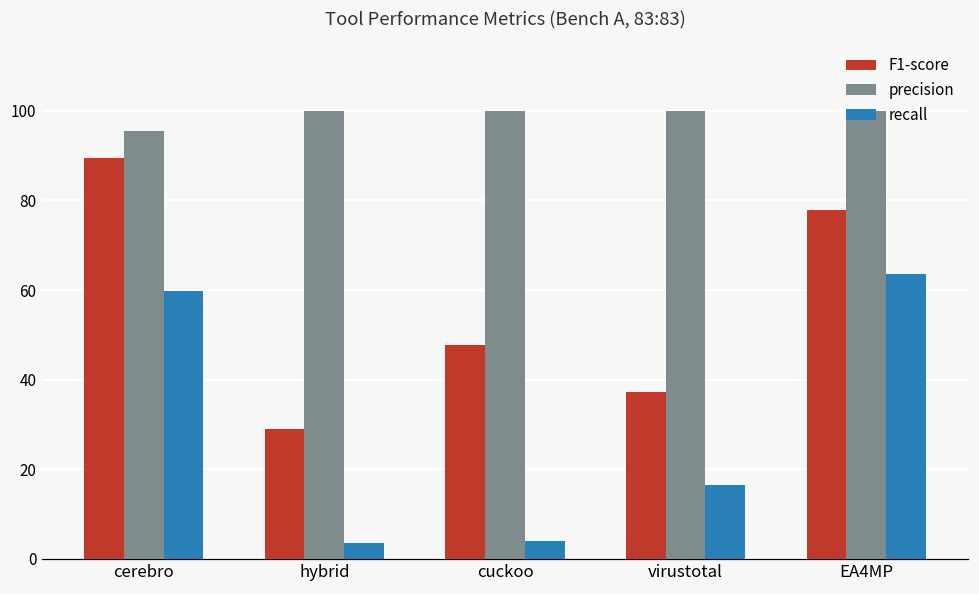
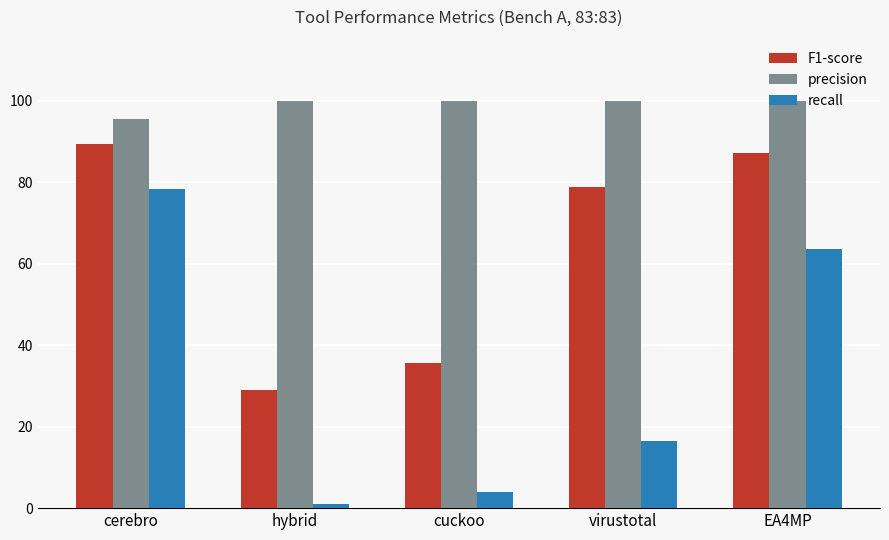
  {
    "F1-score": {
      "cerebro": 90,
      "hybrid": 29,
-     "cuckoo": 48,
-     "virustotal": 37,
-     "EA4MP": 78
+     "cuckoo": 36,
+     "virustotal": 79,
+     "EA4MP": 87
    },
    "precision": {
      "cerebro": 96,
      "hybrid": 100,
      "cuckoo": 100,
      "virustotal": 100,
      "EA4MP": 100
    },
    "recall": {
-     "cerebro": 60,
-     "hybrid": 4,
+     "cerebro": 78,
+     "hybrid": 1,
      "cuckoo": 4,
      "virustotal": 16,
      "EA4MP": 64
    }
  }
